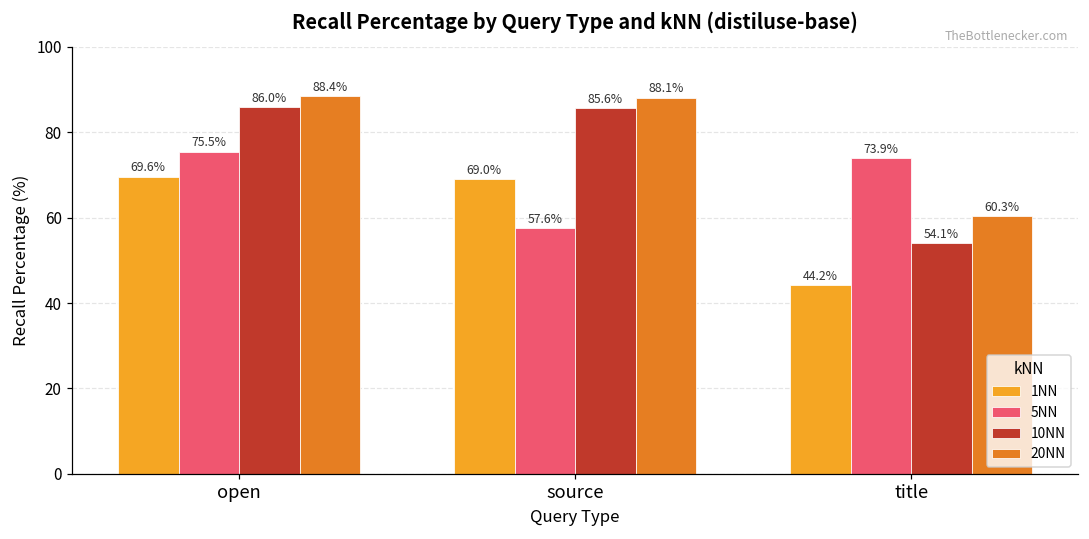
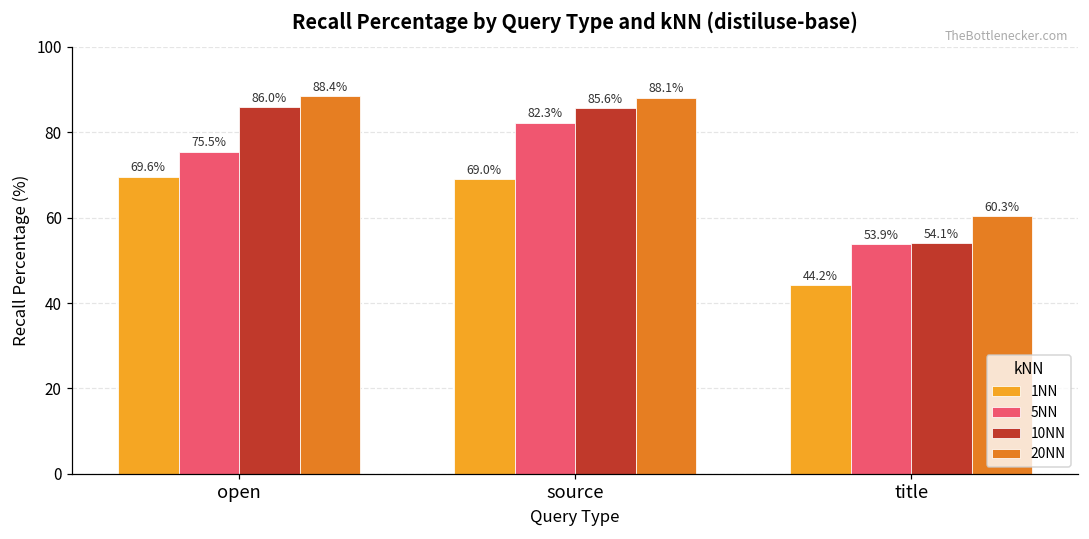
  {
    "5NN": {
      "open": "75.5%",
-     "source": "57.6%",
-     "title": "73.9%"
+     "source": "82.3%",
+     "title": "53.9%"
    },
    "10NN": {
      "open": "86.0%",
      "source": "85.6%",
      "title": "54.1%"
    }
  }
